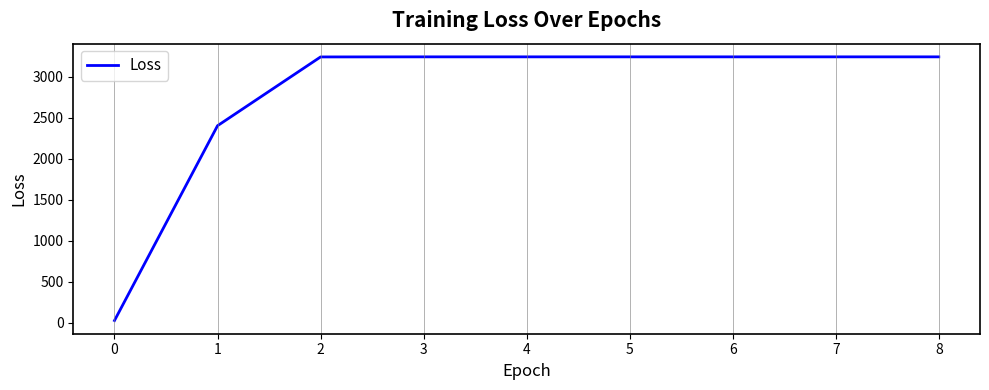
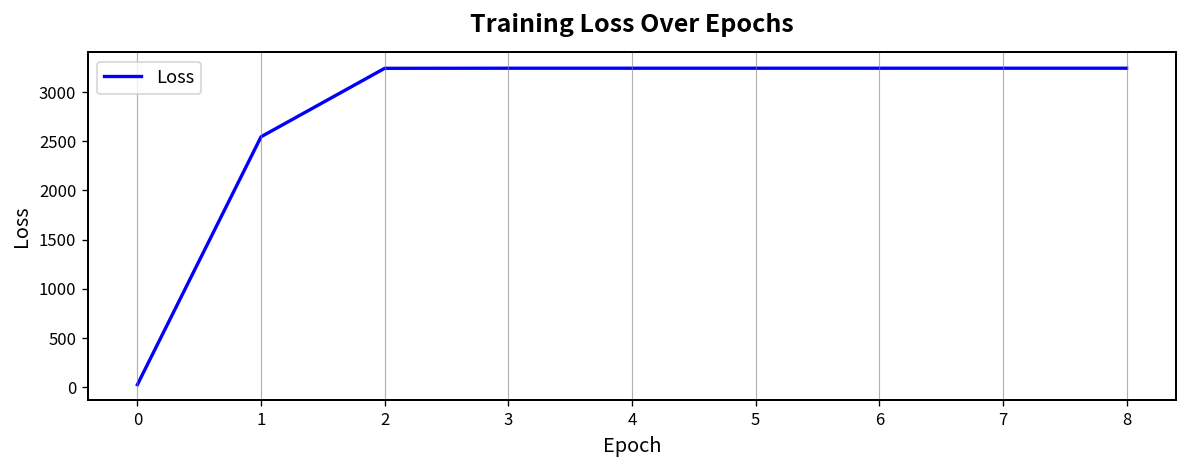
  {
    "0": 0,
-   "1": 2400,
+   "1": 2500,
    "2": 3200,
    "3": 3200,
    "4": 3200,
    "5": 3200,
    "6": 3200,
    "7": 3200,
    "8": 3200
  }
